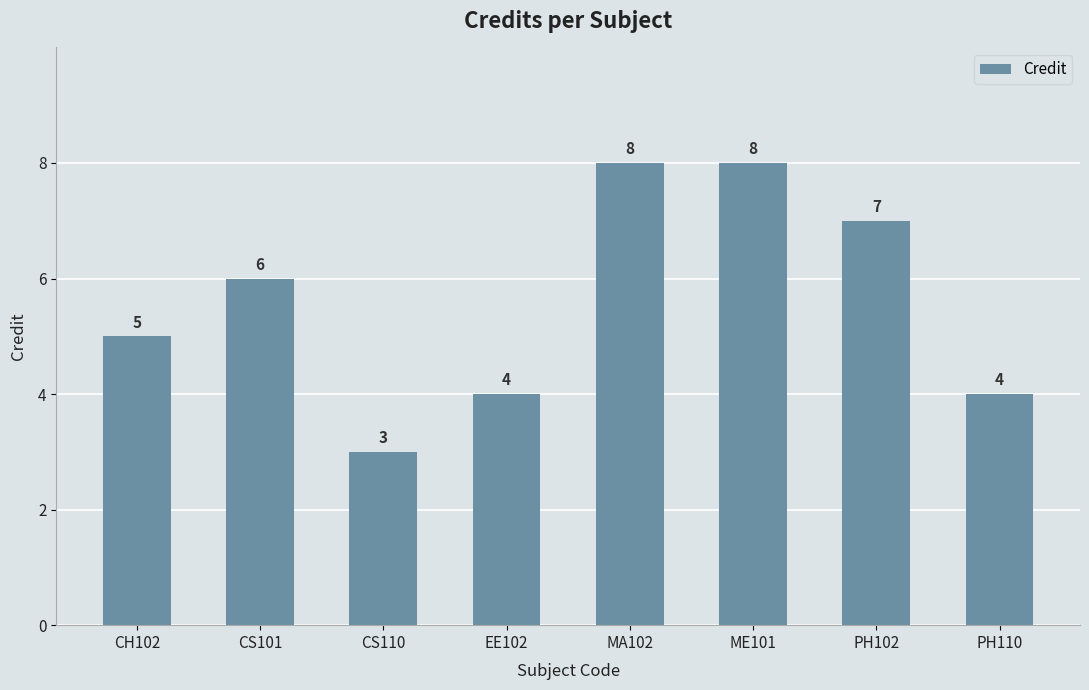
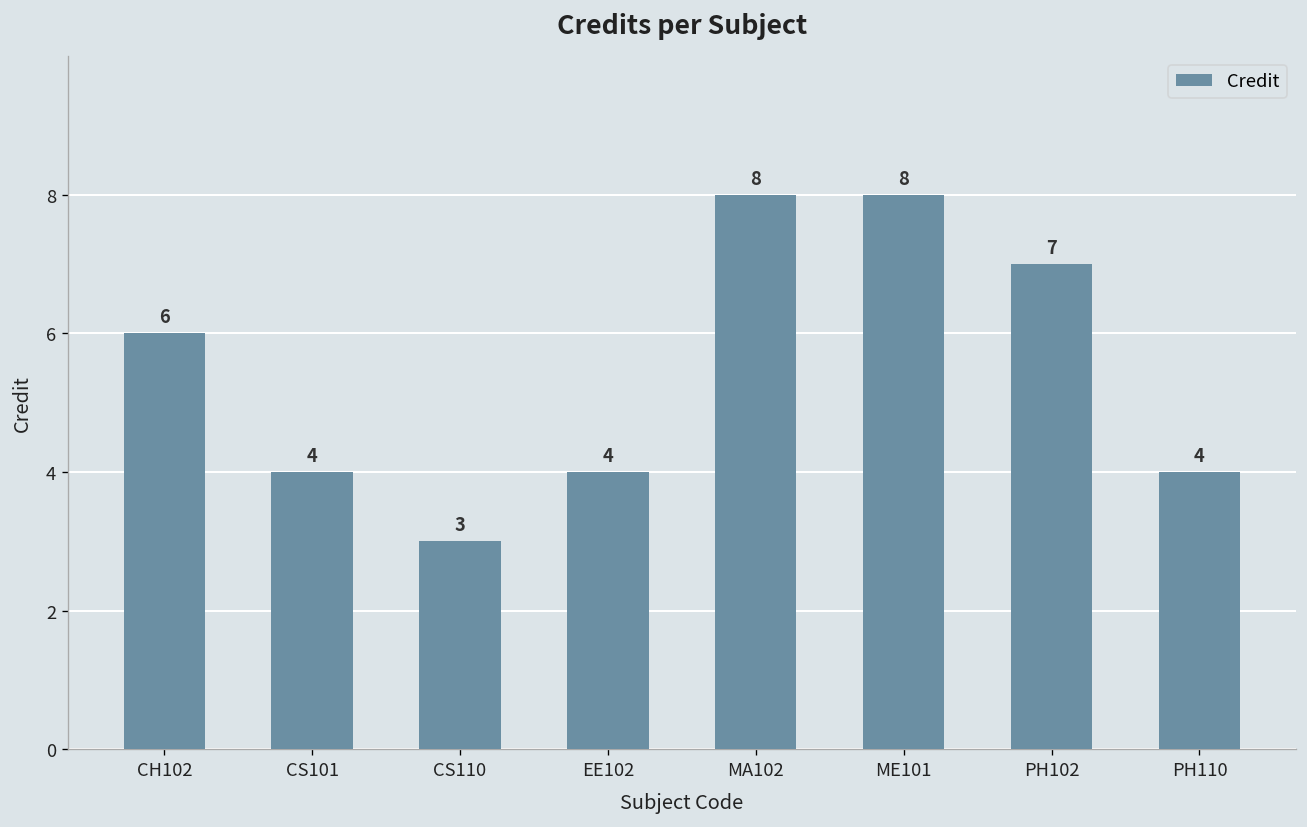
  {
-   "CH102": 5,
-   "CS101": 6,
+   "CH102": 6,
+   "CS101": 4,
    "CS110": 3,
    "EE102": 4,
    "MA102": 8,
    "ME101": 8,
    "PH102": 7,
    "PH110": 4
  }
